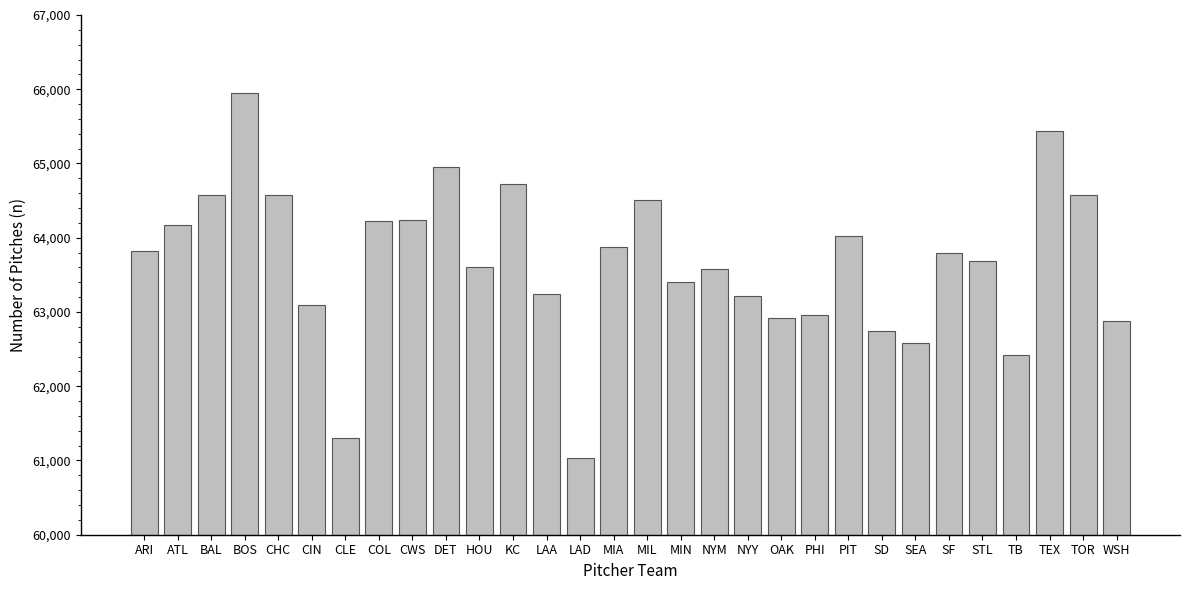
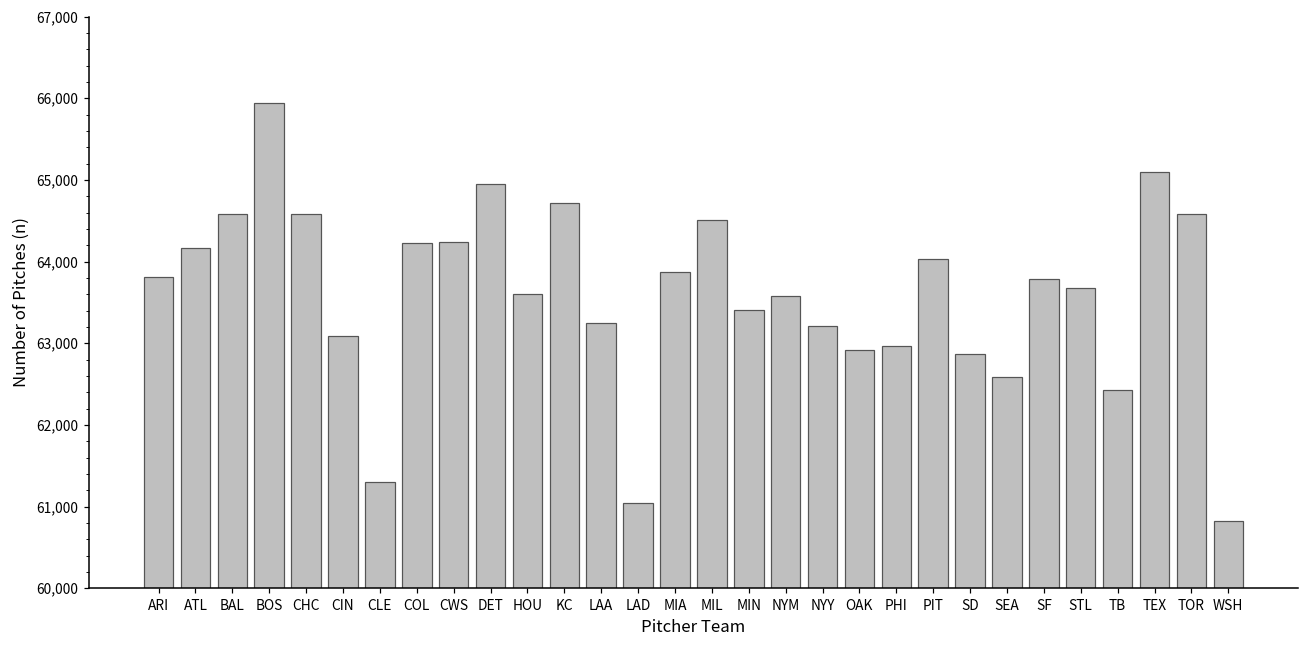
  {
    "ARI": "63,800",
    "ATL": "64,200",
    "BAL": "64,600",
    "BOS": "65,900",
    "CHC": "64,600",
    "CIN": "63,100",
    "CLE": "61,300",
    "COL": "64,200",
    "CWS": "64,200",
    "DET": "65,000",
    "HOU": "63,600",
    "KC": "64,700",
    "LAA": "63,200",
    "LAD": "61,000",
    "MIA": "63,900",
    "MIL": "64,500",
    "MIN": "63,400",
    "NYM": "63,600",
    "NYY": "63,200",
    "OAK": "62,900",
    "PHI": "63,000",
    "PIT": "64,000",
-   "SD": "62,700",
+   "SD": "62,900",
    "SEA": "62,600",
    "SF": "63,800",
    "STL": "63,700",
    "TB": "62,400",
-   "TEX": "65,400",
+   "TEX": "65,100",
    "TOR": "64,600",
-   "WSH": "62,900"
+   "WSH": "60,800"
  }
